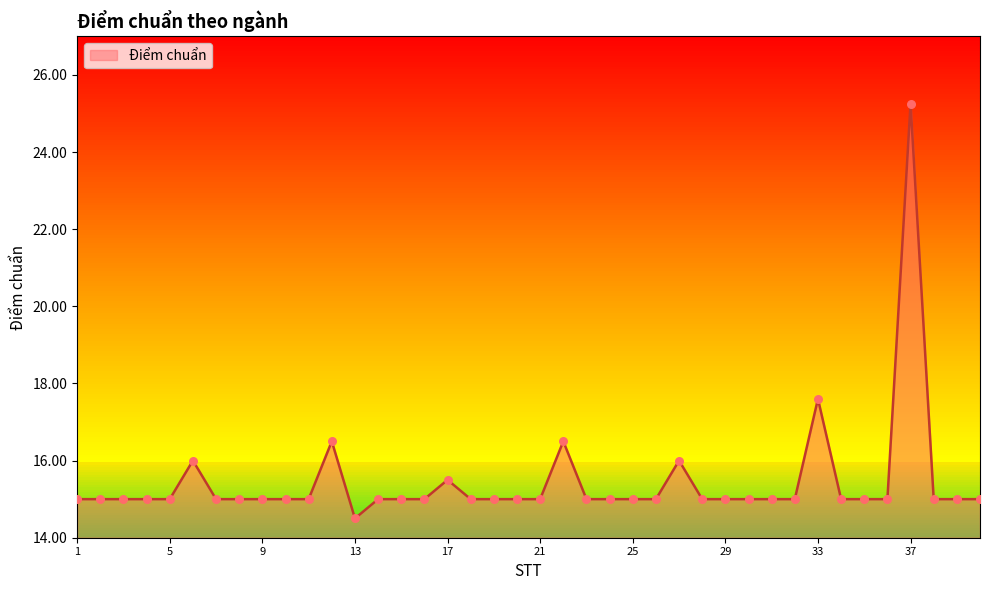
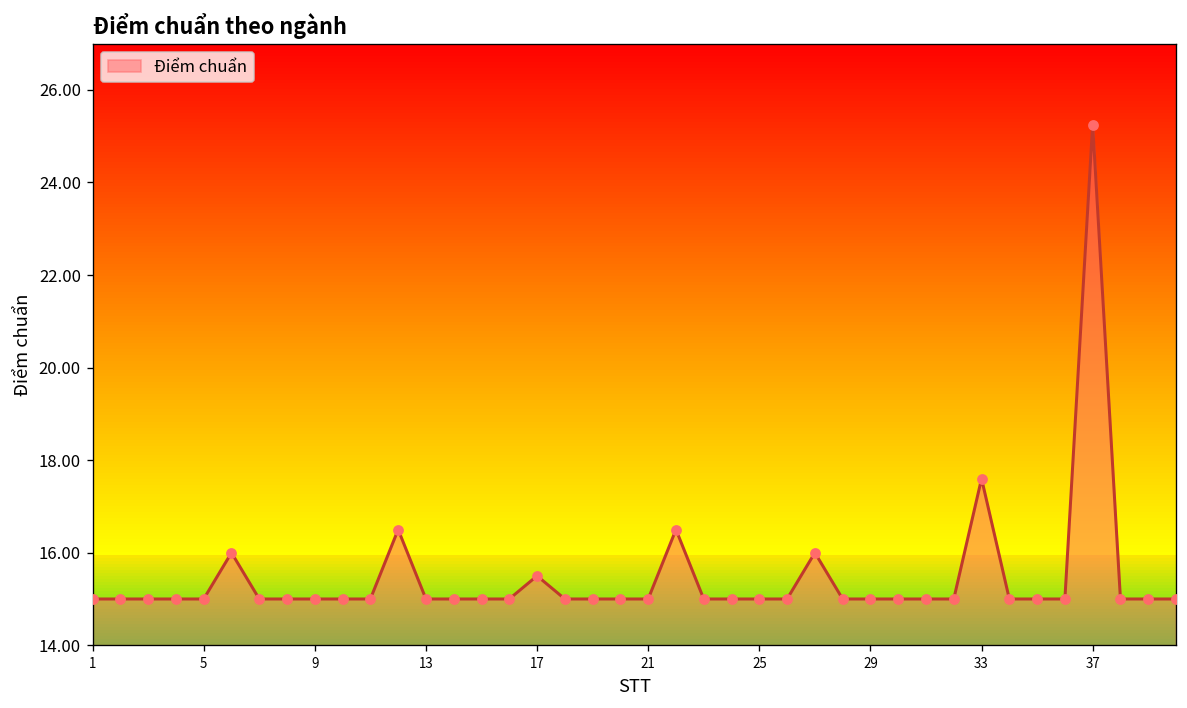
  {
    "Điểm chuẩn": {
      "5": 15.0,
      "9": 15.0,
-     "13": 14.5,
+     "13": 15.0,
      "17": 15.5,
      "21": 15.0,
      "25": 15.0,
      "29": 15.0,
      "33": 17.6,
      "37": 25.3
    }
  }
